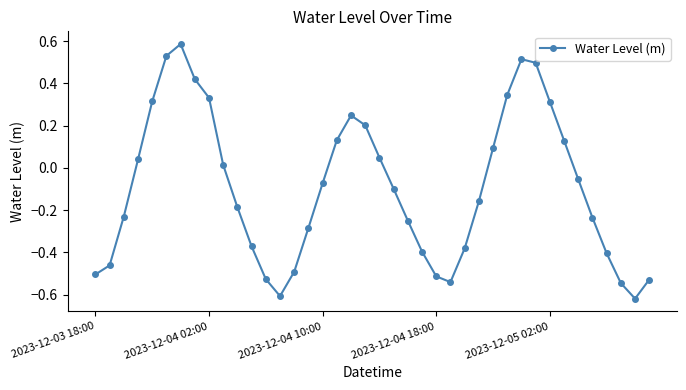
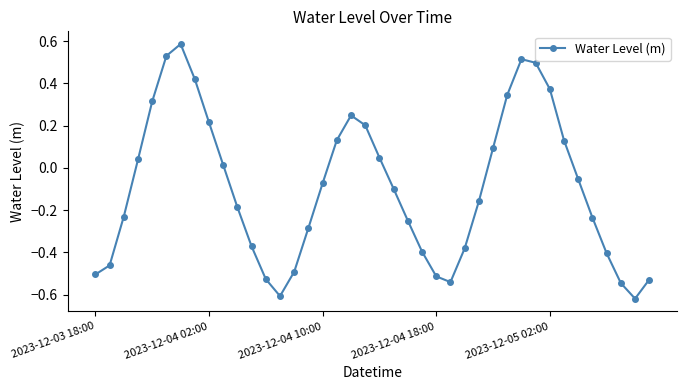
  {
    "2023-12-03 18:00": -0.50,
-   "2023-12-04 02:00": 0.33,
+   "2023-12-04 02:00": 0.21,
    "2023-12-04 10:00": -0.07,
    "2023-12-04 18:00": -0.51,
-   "2023-12-05 02:00": 0.31
+   "2023-12-05 02:00": 0.37
  }
